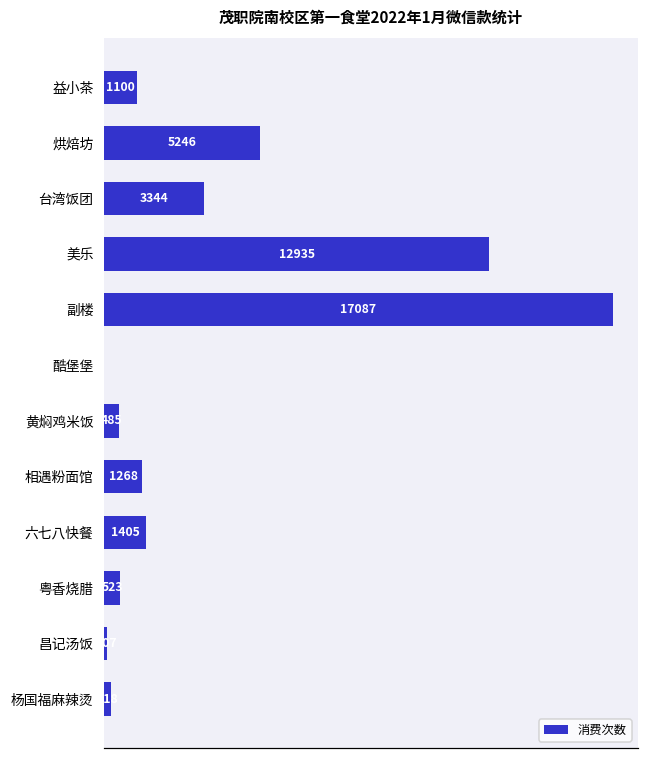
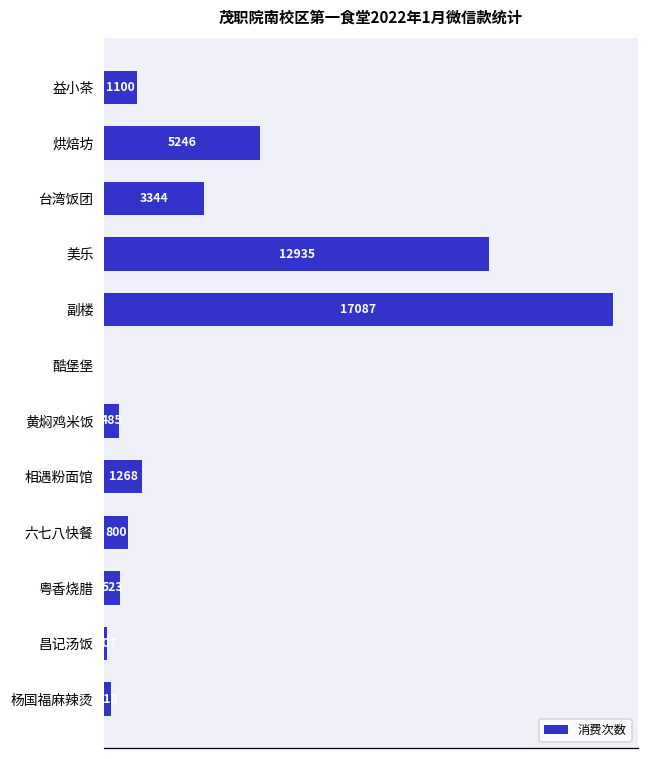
  {
    "益小茶": 1100,
    "烘焙坊": 5246,
    "台湾饭团": 3344,
    "美乐": 12935,
    "副楼": 17087,
    "黄焖鸡米饭": 485,
    "相遇粉面馆": 1268,
-   "六七八快餐": 1405,
+   "六七八快餐": 800,
    "粤香烧腊": 523
  }
